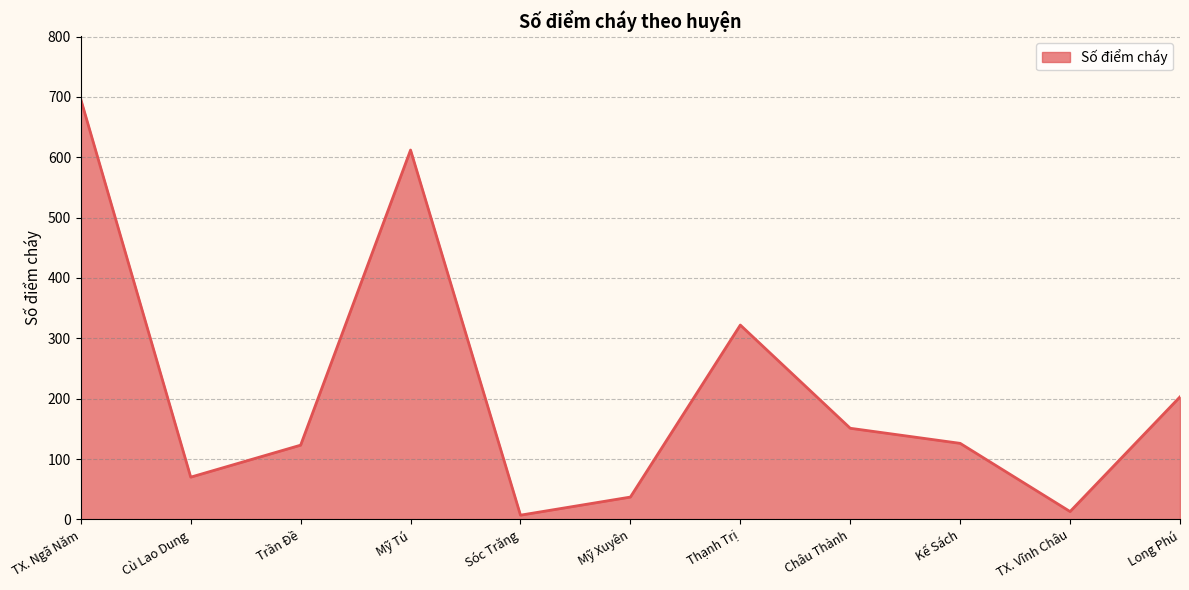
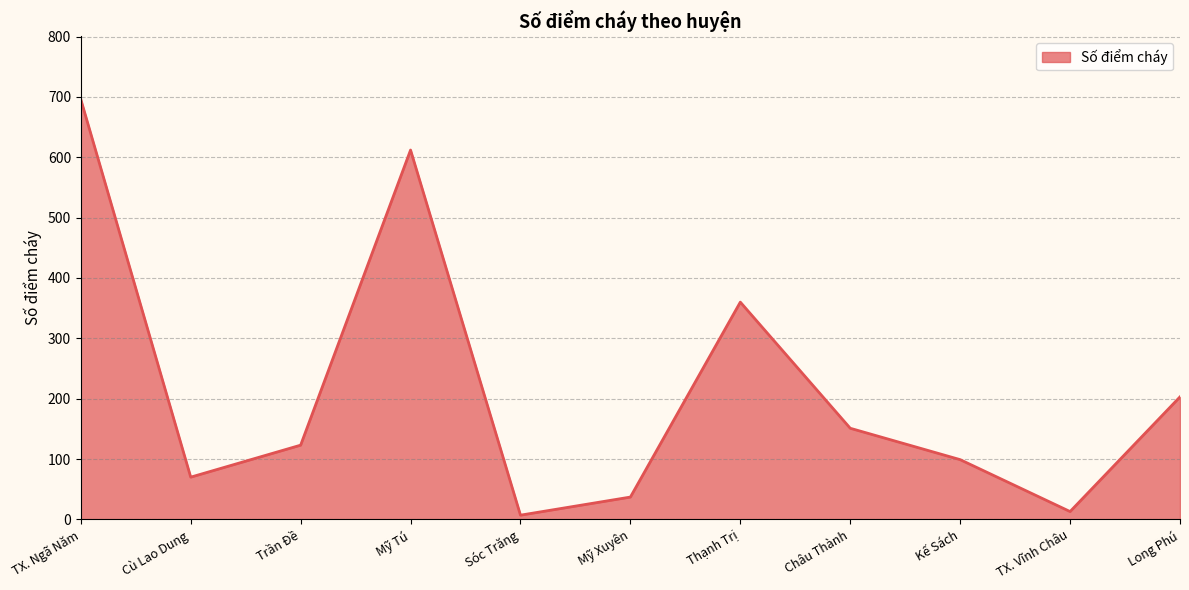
  {
    "TX. Ngã Năm": 700,
    "Cù Lao Dung": 70,
    "Trần Đề": 120,
    "Mỹ Tú": 610,
    "Sóc Trăng": 10,
    "Mỹ Xuyên": 40,
-   "Thạnh Trị": 320,
+   "Thạnh Trị": 360,
    "Châu Thành": 150,
-   "Kế Sách": 130,
+   "Kế Sách": 100,
    "TX. Vĩnh Châu": 10,
    "Long Phú": 200
  }
